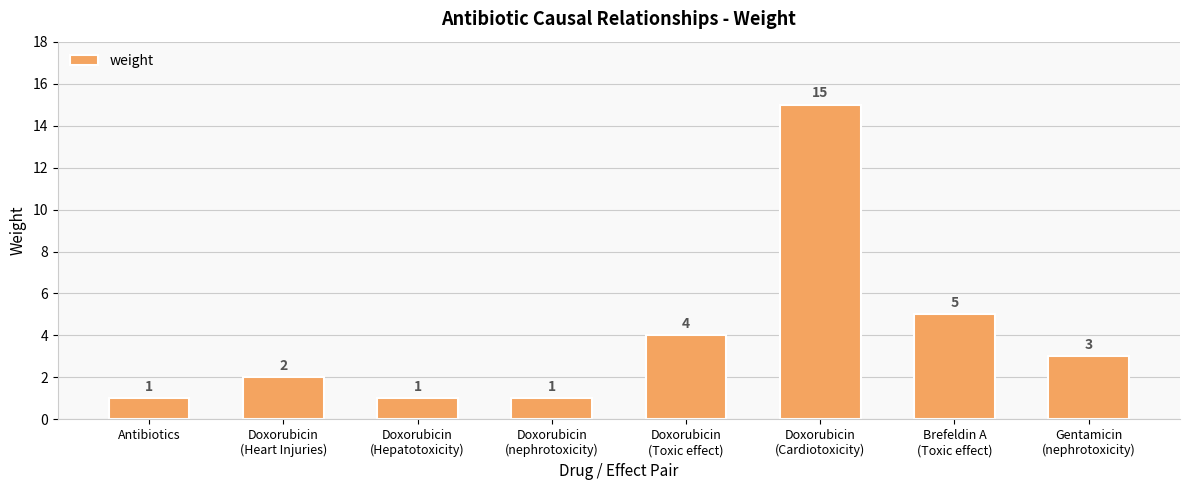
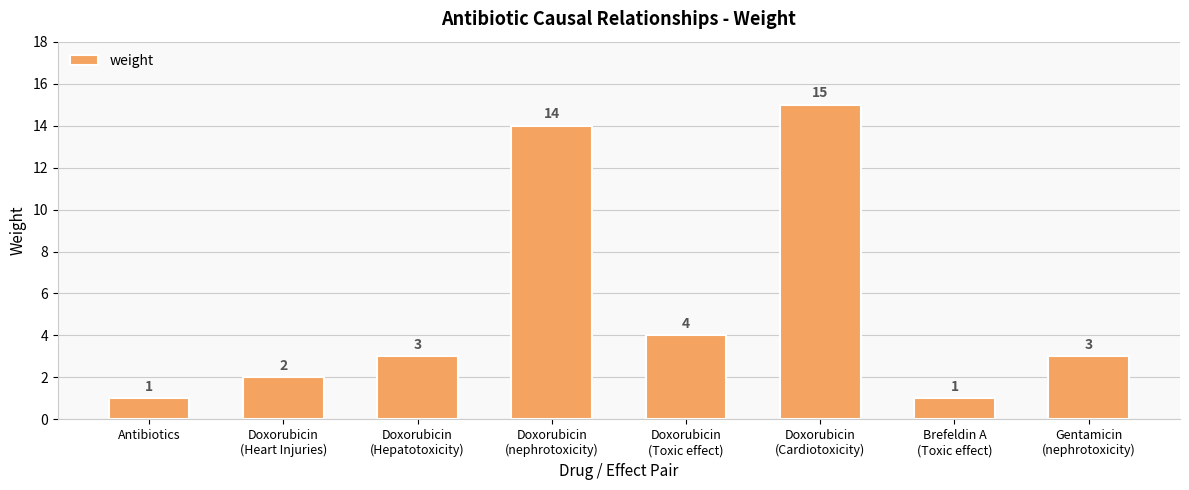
  {
    "Antibiotics": 1,
    "Doxorubicin (Heart Injuries)": 2,
-   "Doxorubicin (Hepatotoxicity)": 1,
-   "Doxorubicin (nephrotoxicity)": 1,
+   "Doxorubicin (Hepatotoxicity)": 3,
+   "Doxorubicin (nephrotoxicity)": 14,
    "Doxorubicin (Toxic effect)": 4,
    "Doxorubicin (Cardiotoxicity)": 15,
-   "Brefeldin A (Toxic effect)": 5,
+   "Brefeldin A (Toxic effect)": 1,
    "Gentamicin (nephrotoxicity)": 3
  }
